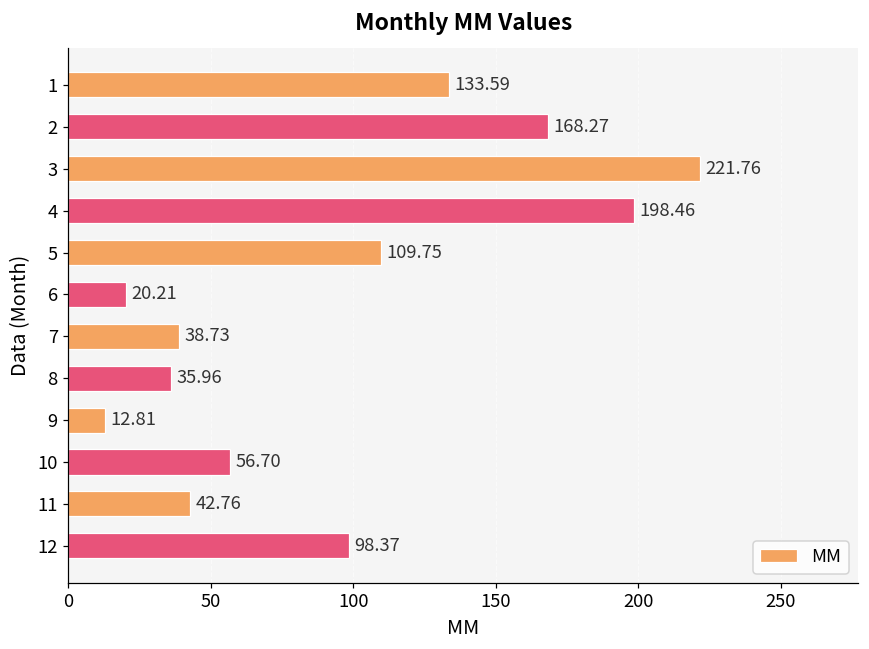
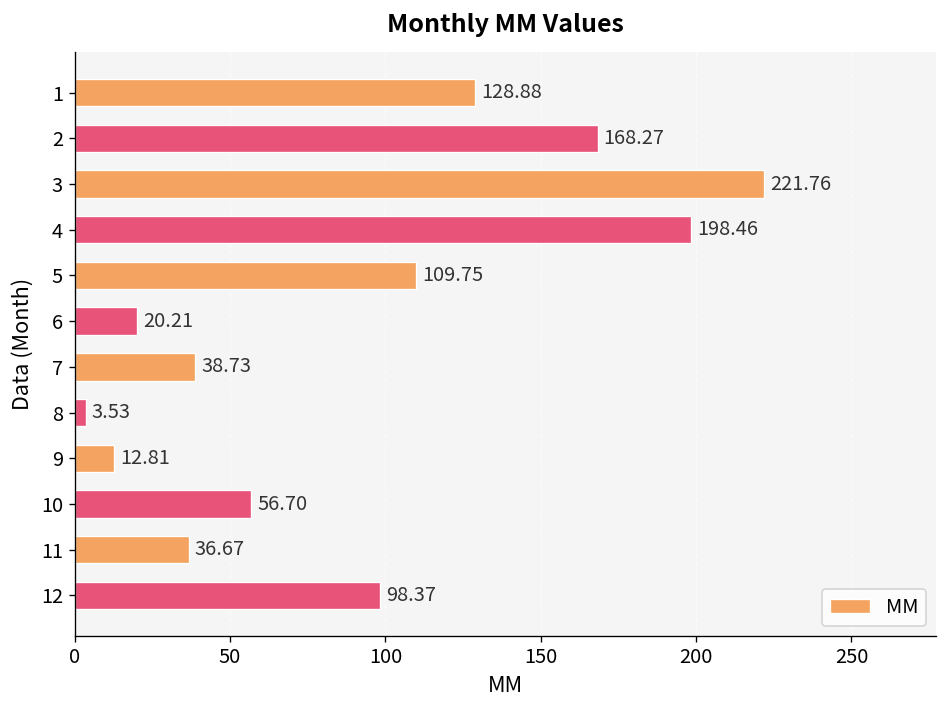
  {
-   "1": 133.59,
+   "1": 128.88,
    "2": 168.27,
    "3": 221.76,
    "4": 198.46,
    "5": 109.75,
    "6": 20.21,
    "7": 38.73,
-   "8": 35.96,
+   "8": 3.53,
    "9": 12.81,
    "10": 56.70,
-   "11": 42.76,
+   "11": 36.67,
    "12": 98.37
  }
